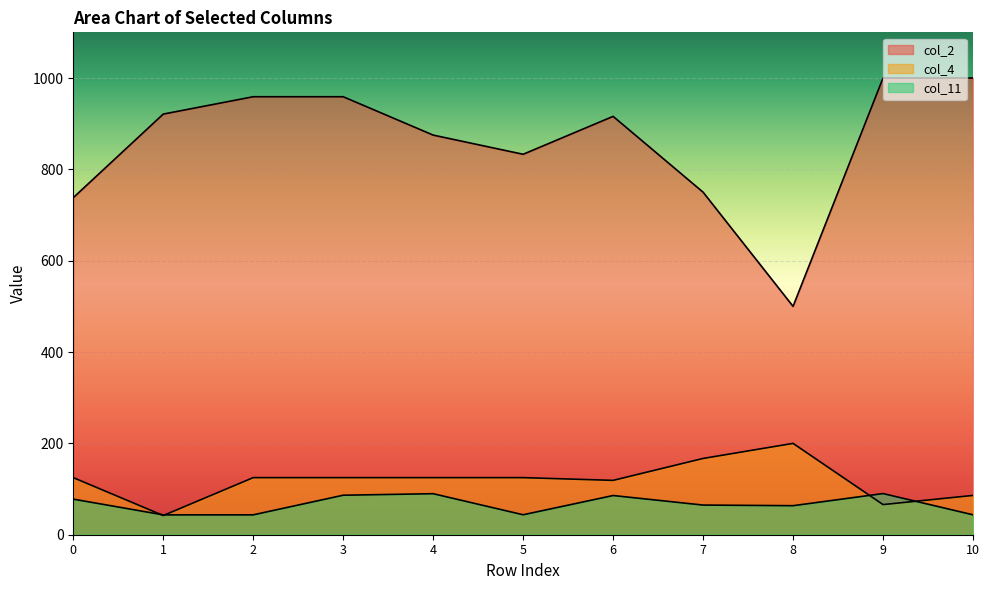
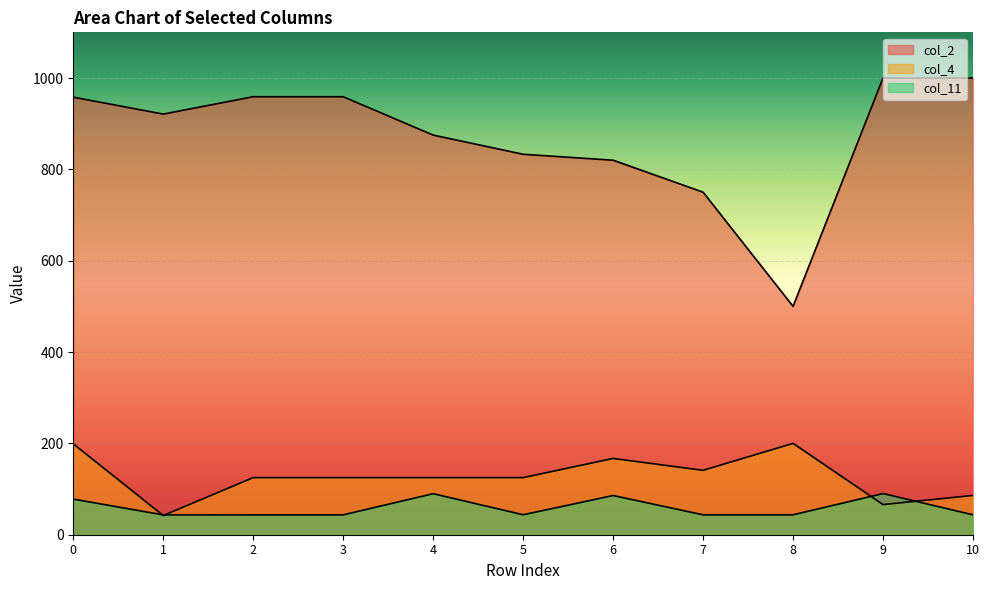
  {
    "col_2": {
-     "0": 740,
+     "0": 960,
      "1": 920,
      "2": 960,
      "3": 960,
      "4": 880,
      "5": 830,
-     "6": 920,
+     "6": 820,
      "7": 750,
      "8": 500,
      "9": 1000,
      "10": 1000
    },
    "col_4": {
-     "0": 130,
+     "0": 200,
      "2": 130,
      "3": 130,
      "4": 130,
      "5": 130,
-     "6": 120,
-     "7": 170,
+     "6": 170,
+     "7": 140,
      "8": 200,
      "9": 70,
      "10": 90
    },
    "col_11": {
      "0": 80,
      "2": 40,
-     "3": 90,
+     "3": 40,
      "4": 90,
      "5": 40,
      "6": 90,
-     "7": 60,
-     "8": 60,
+     "7": 40,
+     "8": 40,
      "9": 90,
      "10": 40
    }
  }
